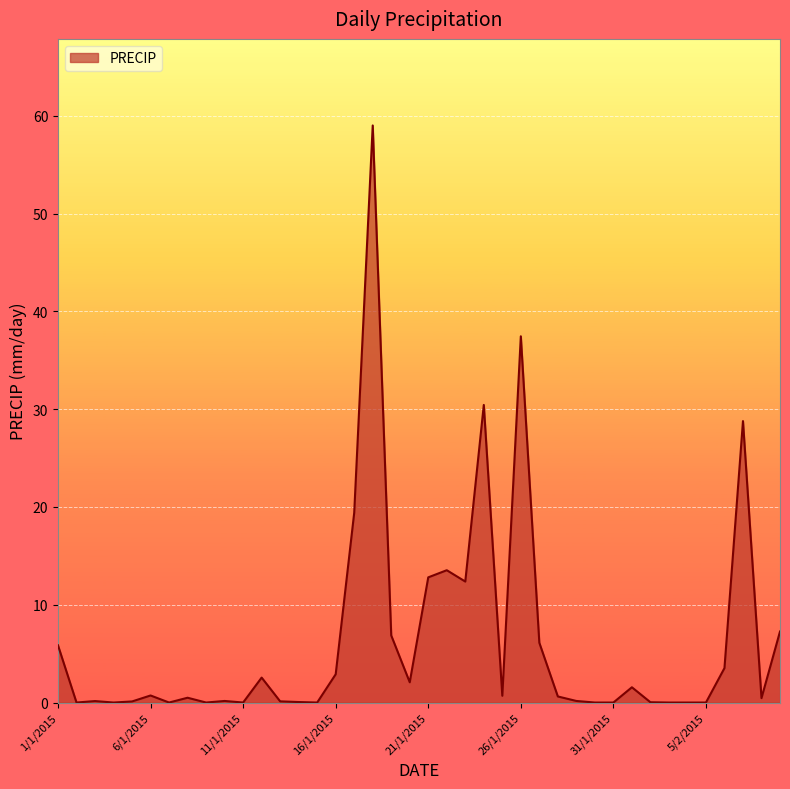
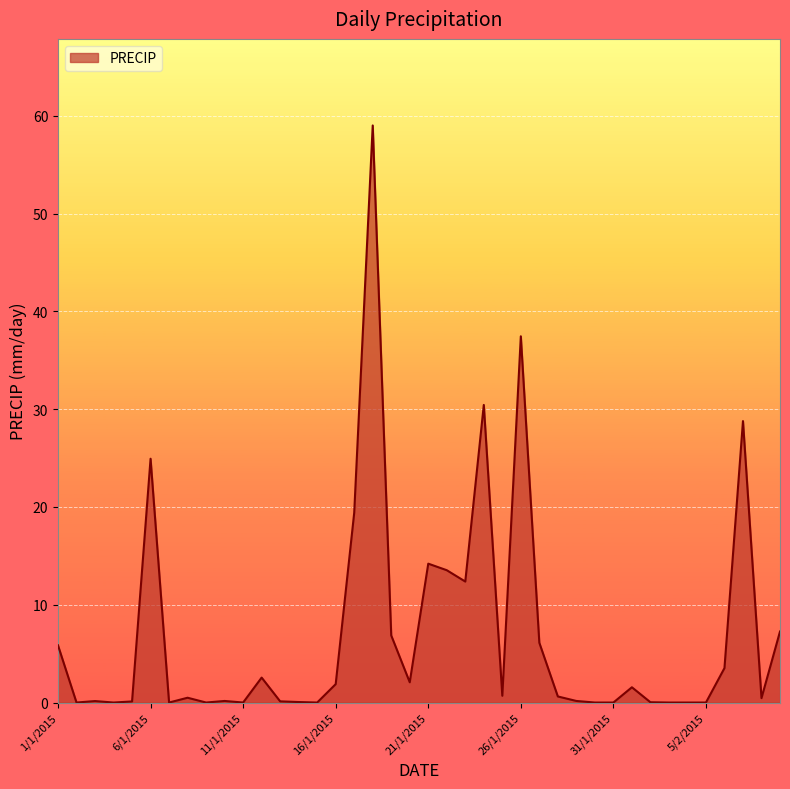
  {
    "1/1/2015": 6,
-   "6/1/2015": 1,
+   "6/1/2015": 25,
    "11/1/2015": 0,
-   "16/1/2015": 3,
-   "21/1/2015": 13,
+   "16/1/2015": 2,
+   "21/1/2015": 14,
    "26/1/2015": 37,
    "31/1/2015": 0,
    "5/2/2015": 0
  }
